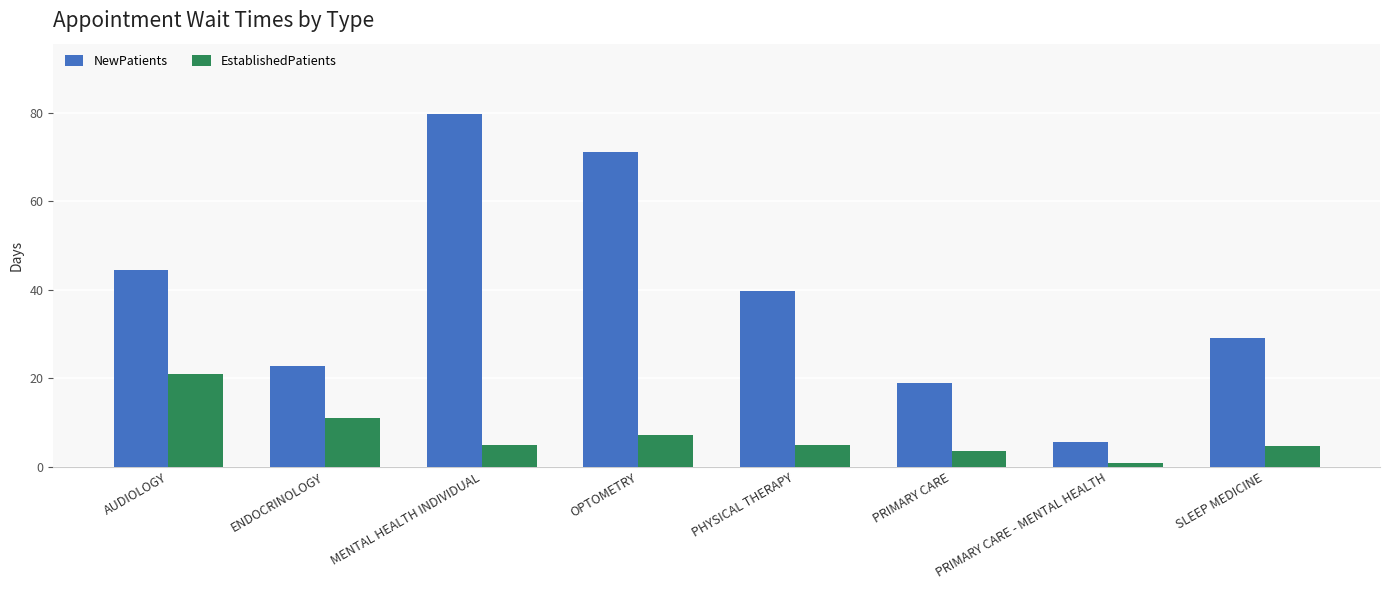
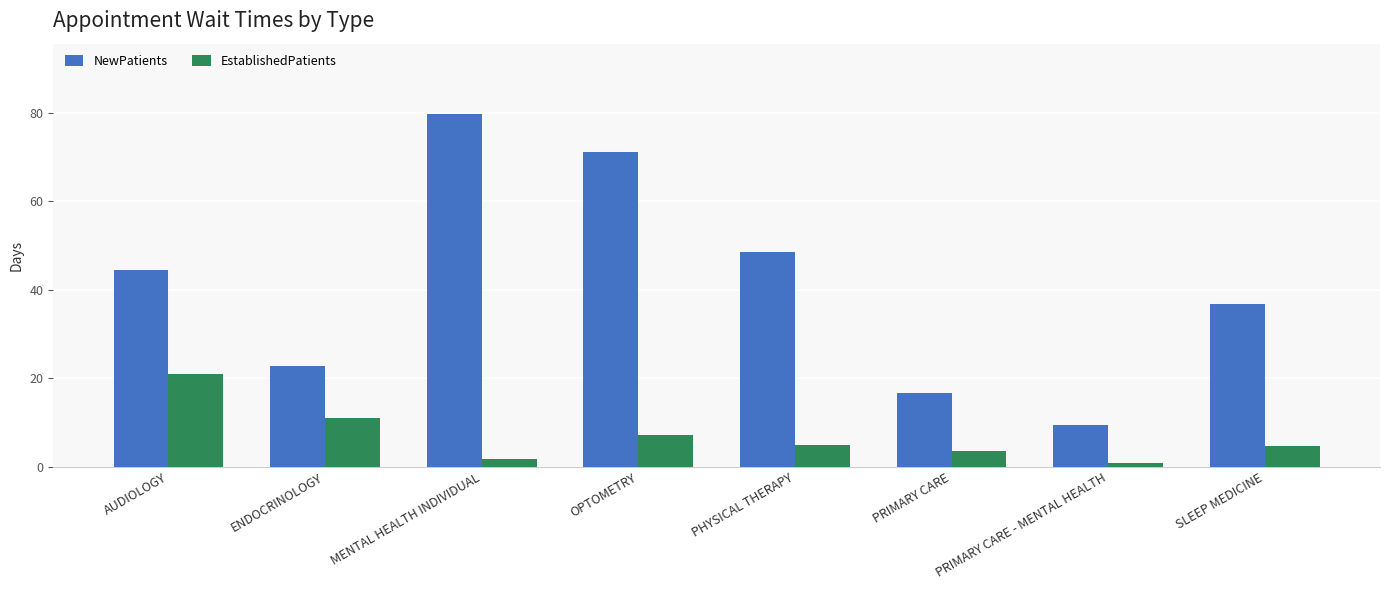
  {
    "NewPatients": {
      "AUDIOLOGY": 45,
      "ENDOCRINOLOGY": 23,
      "MENTAL HEALTH INDIVIDUAL": 80,
      "OPTOMETRY": 71,
-     "PHYSICAL THERAPY": 40,
-     "PRIMARY CARE": 19,
-     "PRIMARY CARE - MENTAL HEALTH": 6,
-     "SLEEP MEDICINE": 29
+     "PHYSICAL THERAPY": 49,
+     "PRIMARY CARE": 17,
+     "PRIMARY CARE - MENTAL HEALTH": 10,
+     "SLEEP MEDICINE": 37
    },
    "EstablishedPatients": {
      "AUDIOLOGY": 21,
      "ENDOCRINOLOGY": 11,
-     "MENTAL HEALTH INDIVIDUAL": 5,
+     "MENTAL HEALTH INDIVIDUAL": 2,
      "OPTOMETRY": 7,
      "PHYSICAL THERAPY": 5,
      "PRIMARY CARE": 4,
      "PRIMARY CARE - MENTAL HEALTH": 1,
      "SLEEP MEDICINE": 5
    }
  }
